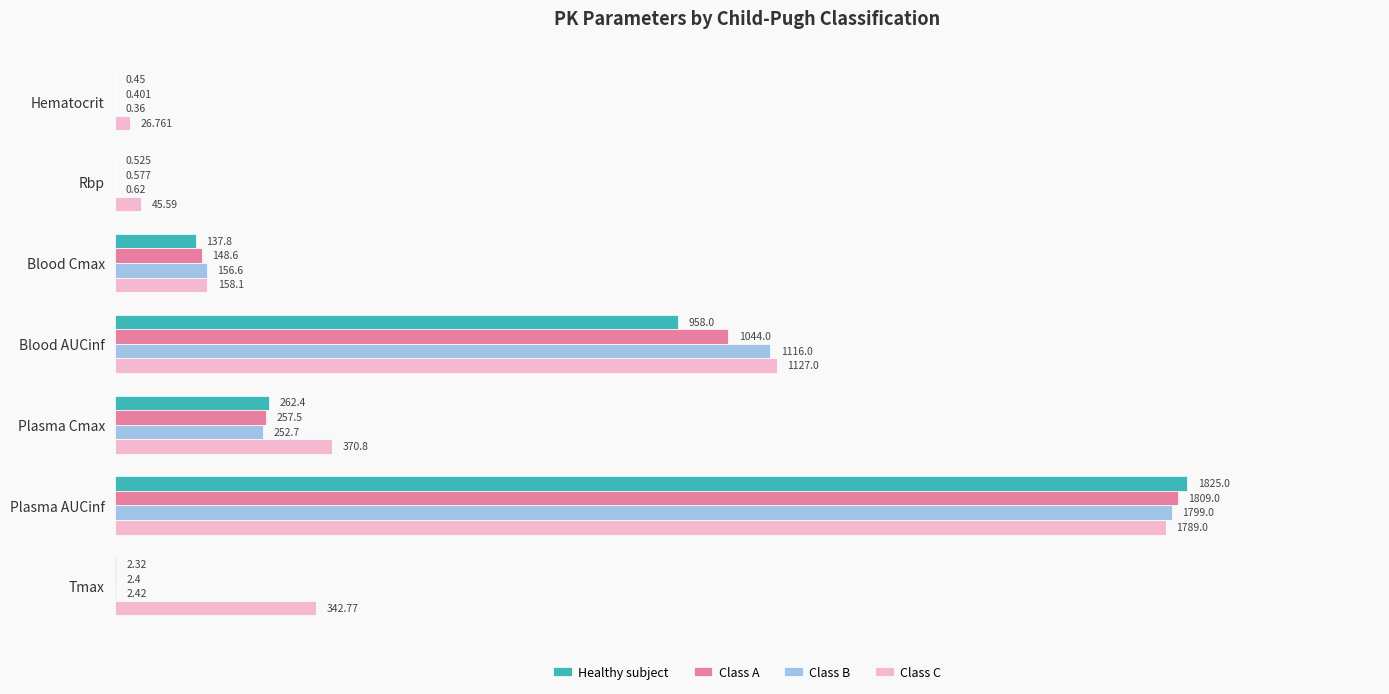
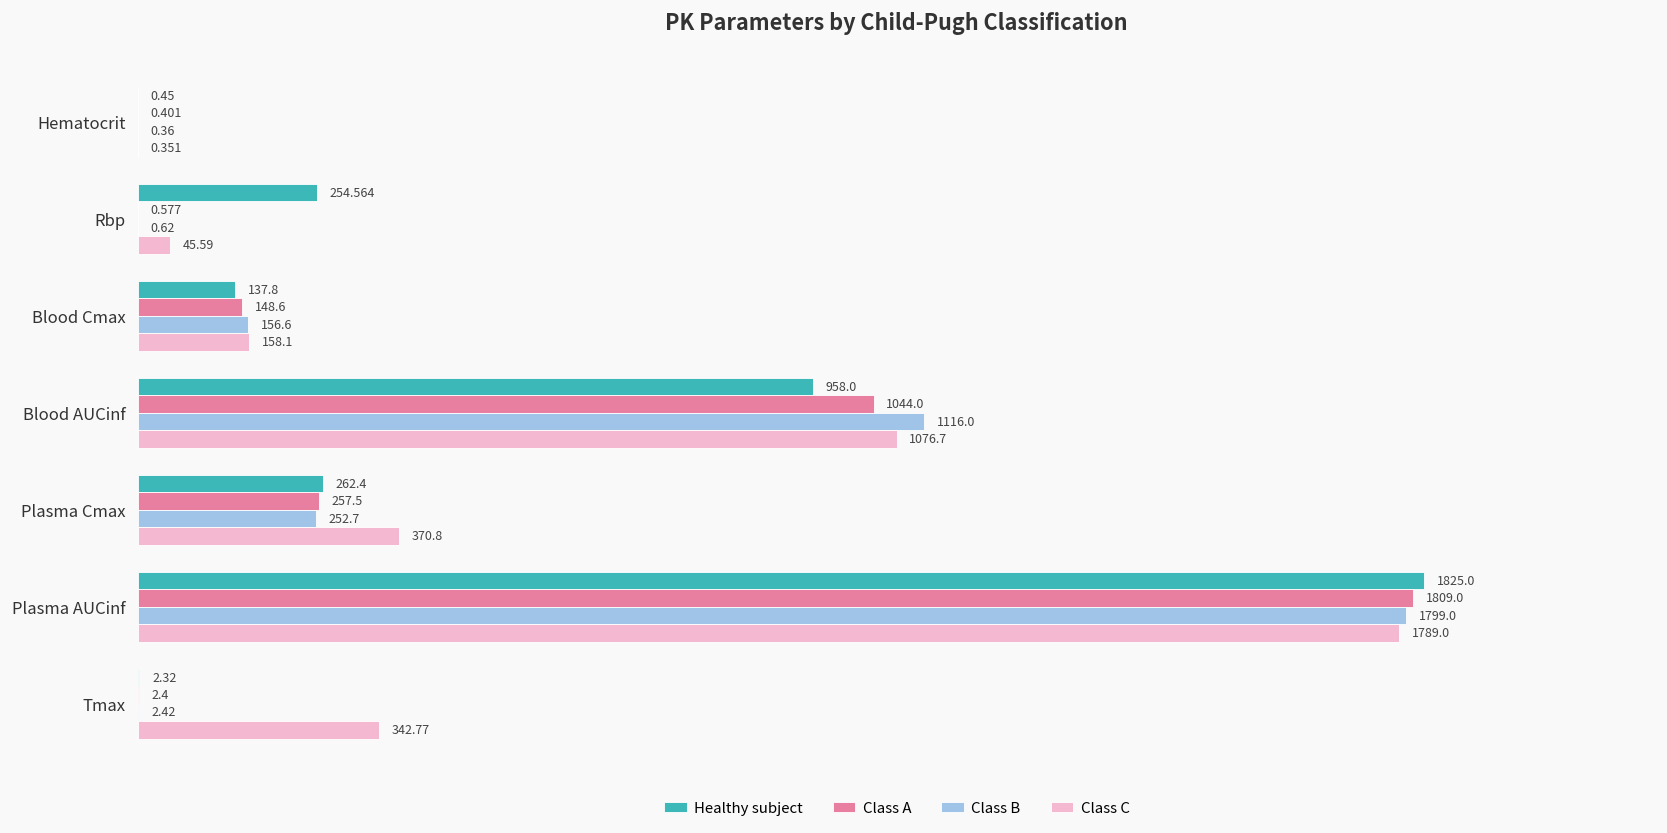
  {
    "Healthy subject": {
      "Hematocrit": 0.45,
-     "Rbp": 0.525,
+     "Rbp": 254.564,
      "Blood Cmax": 137.8,
      "Blood AUCinf": 958.0,
      "Plasma Cmax": 262.4,
      "Plasma AUCinf": 1825.0,
      "Tmax": 2.32
    },
    "Class A": {
      "Hematocrit": 0.401,
      "Rbp": 0.577,
      "Blood Cmax": 148.6,
      "Blood AUCinf": 1044.0,
      "Plasma Cmax": 257.5,
      "Plasma AUCinf": 1809.0,
      "Tmax": 2.4
    },
    "Class B": {
      "Hematocrit": 0.36,
      "Rbp": 0.62,
      "Blood Cmax": 156.6,
      "Blood AUCinf": 1116.0,
      "Plasma Cmax": 252.7,
      "Plasma AUCinf": 1799.0,
      "Tmax": 2.42
    },
    "Class C": {
-     "Hematocrit": 26.761,
+     "Hematocrit": 0.351,
      "Rbp": 45.59,
      "Blood Cmax": 158.1,
-     "Blood AUCinf": 1127.0,
+     "Blood AUCinf": 1076.7,
      "Plasma Cmax": 370.8,
      "Plasma AUCinf": 1789.0,
      "Tmax": 342.77
    }
  }
